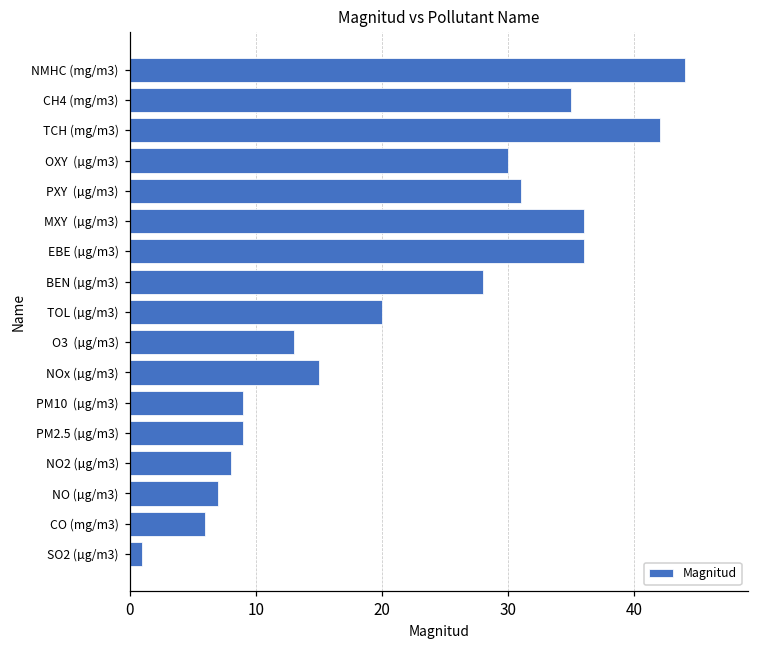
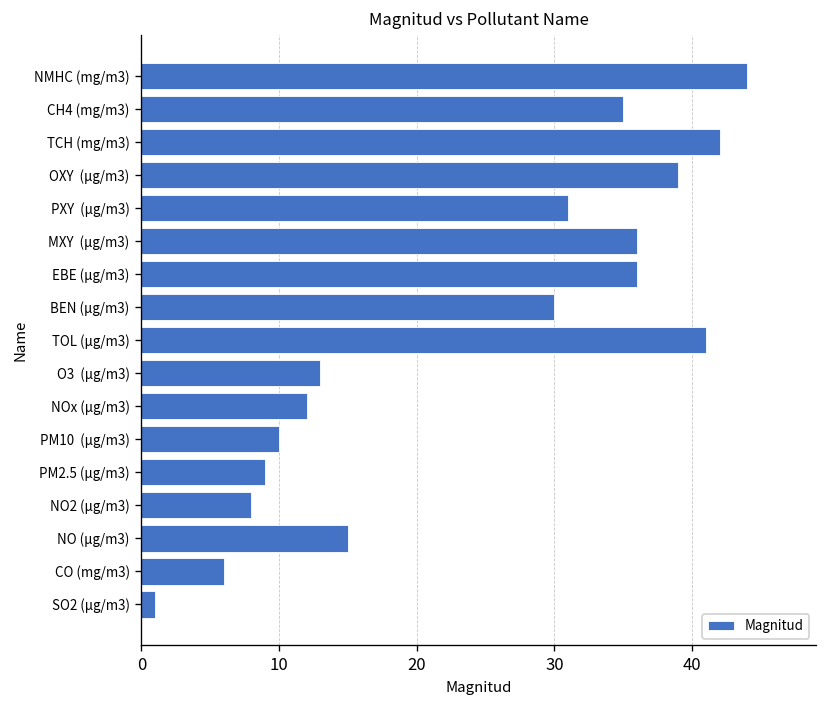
  {
    "NMHC (mg/m3)": 44,
    "CH4 (mg/m3)": 35,
    "TCH (mg/m3)": 42,
-   "OXY (µg/m3)": 30,
+   "OXY (µg/m3)": 39,
    "PXY (µg/m3)": 31,
    "MXY (µg/m3)": 36,
    "EBE (µg/m3)": 36,
-   "BEN (µg/m3)": 28,
-   "TOL (µg/m3)": 20,
+   "BEN (µg/m3)": 30,
+   "TOL (µg/m3)": 41,
    "O3 (µg/m3)": 13,
-   "NOx (µg/m3)": 15,
-   "PM10 (µg/m3)": 9,
+   "NOx (µg/m3)": 12,
+   "PM10 (µg/m3)": 10,
    "PM2.5 (µg/m3)": 9,
    "NO2 (µg/m3)": 8,
-   "NO (µg/m3)": 7,
+   "NO (µg/m3)": 15,
    "CO (mg/m3)": 6,
    "SO2 (µg/m3)": 1
  }
